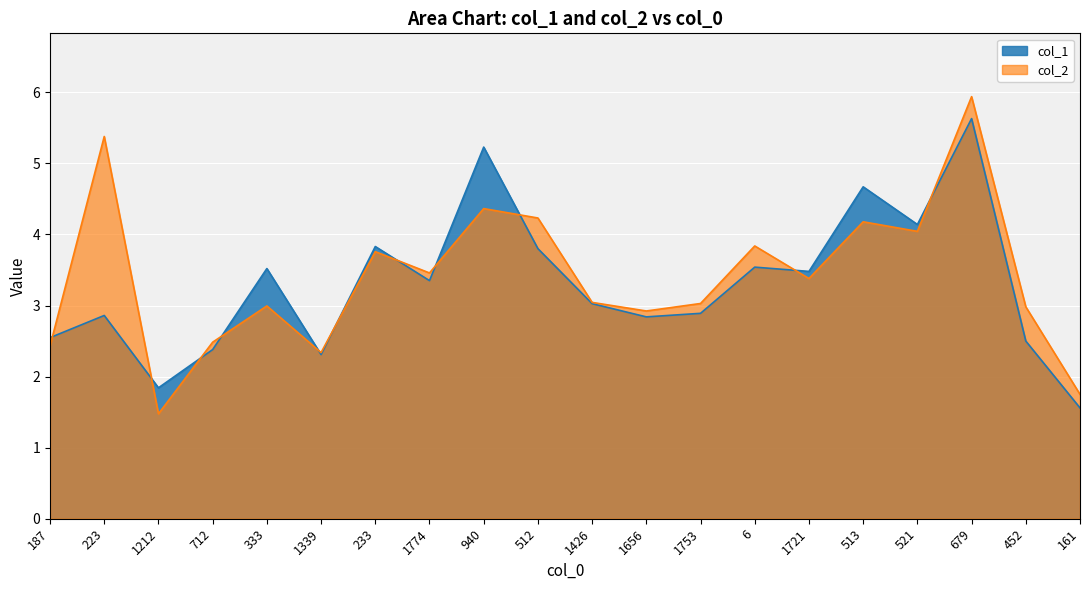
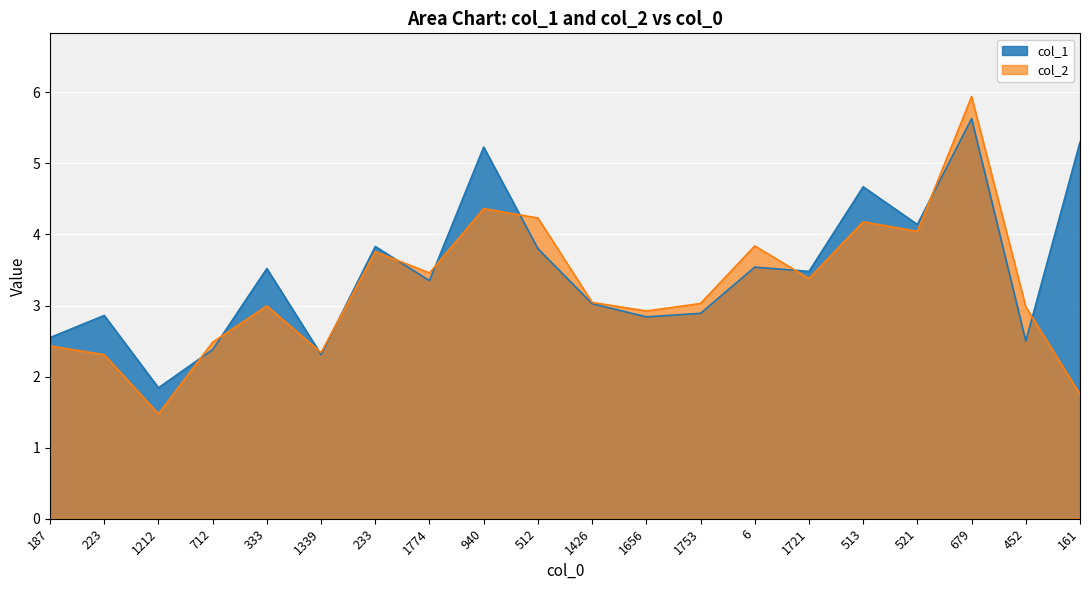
  {
    "col_1": {
      "187": 2.5,
      "223": 2.9,
      "1212": 1.8,
      "712": 2.4,
      "333": 3.5,
      "233": 3.8,
      "1774": 3.3,
      "940": 5.2,
      "512": 3.8,
      "1656": 2.8,
      "1753": 2.9,
      "6": 3.5,
      "1721": 3.5,
      "513": 4.7,
      "521": 4.1,
      "679": 5.6,
      "452": 2.5,
-     "161": 1.6
+     "161": 5.3
    },
    "col_2": {
      "187": 2.4,
-     "223": 5.4,
+     "223": 2.3,
      "1212": 1.5,
      "712": 2.5,
      "333": 3.0,
      "233": 3.8,
      "1774": 3.5,
      "940": 4.4,
      "512": 4.2,
      "1656": 2.9,
      "1753": 3.0,
      "6": 3.8,
      "1721": 3.4,
      "513": 4.2,
      "521": 4.0,
      "679": 5.9,
      "452": 3.0,
      "161": 1.8
    }
  }
